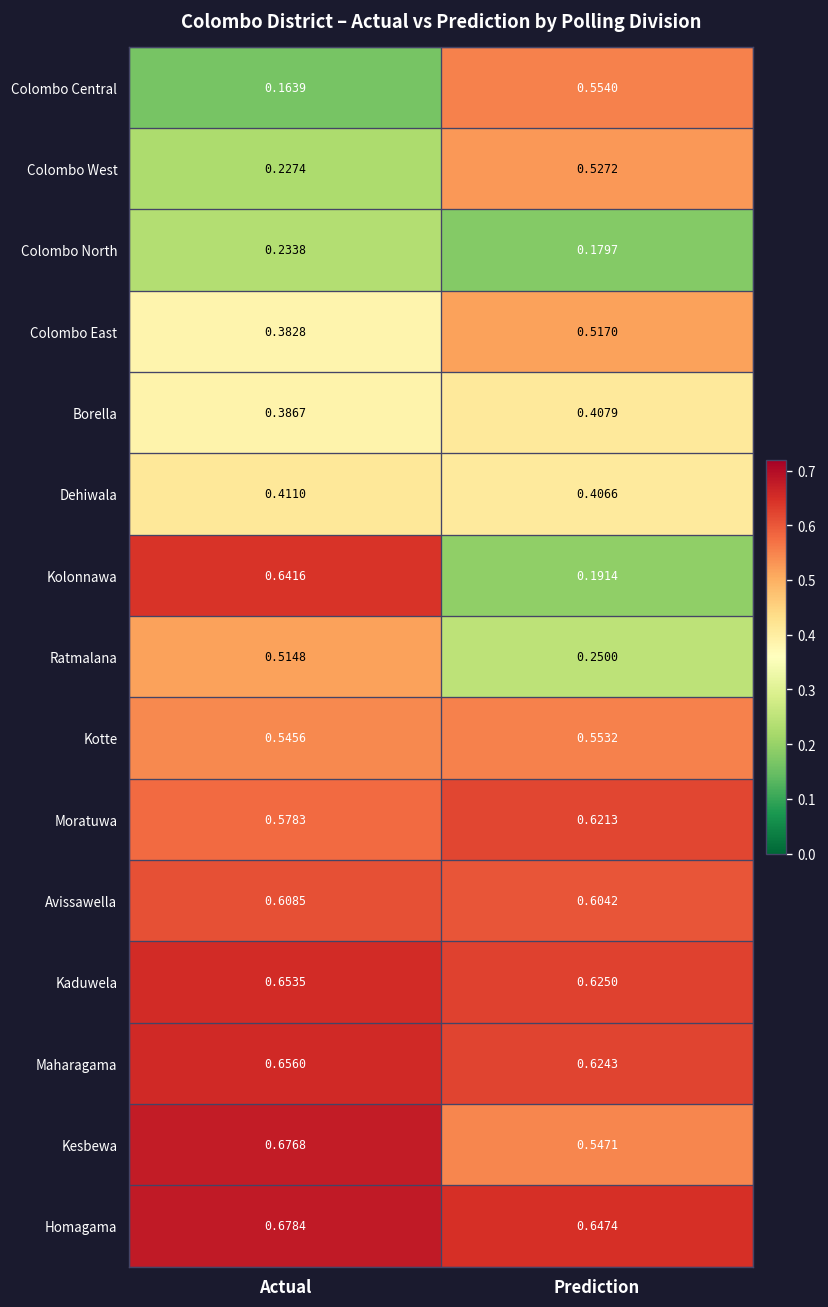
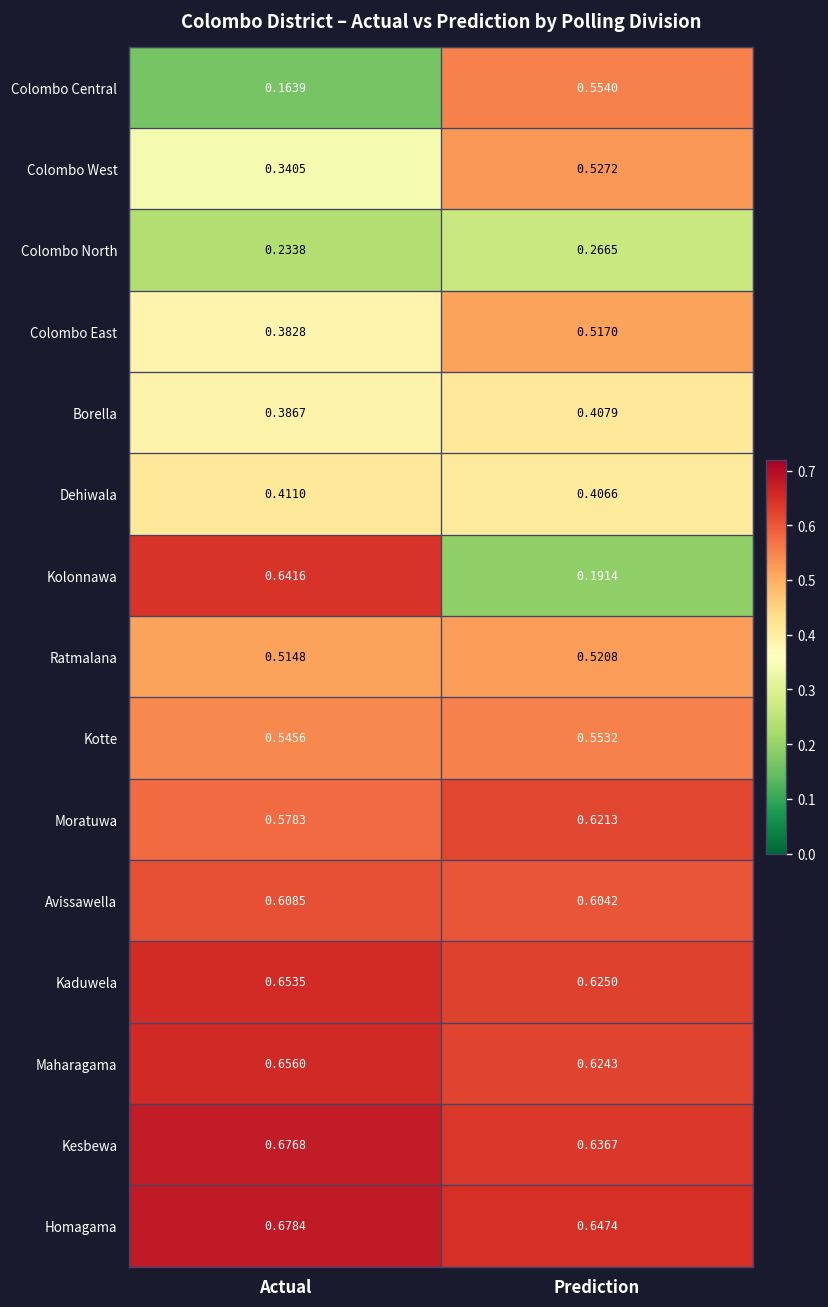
  {
    "Colombo Central": {
      "Actual": 0.1639,
      "Prediction": 0.5540
    },
    "Colombo West": {
-     "Actual": 0.2274,
+     "Actual": 0.3405,
      "Prediction": 0.5272
    },
    "Colombo North": {
      "Actual": 0.2338,
-     "Prediction": 0.1797
+     "Prediction": 0.2665
    },
    "Colombo East": {
      "Actual": 0.3828,
      "Prediction": 0.5170
    },
    "Borella": {
      "Actual": 0.3867,
      "Prediction": 0.4079
    },
    "Dehiwala": {
      "Actual": 0.4110,
      "Prediction": 0.4066
    },
    "Kolonnawa": {
      "Actual": 0.6416,
      "Prediction": 0.1914
    },
    "Ratmalana": {
      "Actual": 0.5148,
-     "Prediction": 0.2500
+     "Prediction": 0.5208
    },
    "Kotte": {
      "Actual": 0.5456,
      "Prediction": 0.5532
    },
    "Moratuwa": {
      "Actual": 0.5783,
      "Prediction": 0.6213
    },
    "Avissawella": {
      "Actual": 0.6085,
      "Prediction": 0.6042
    },
    "Kaduwela": {
      "Actual": 0.6535,
      "Prediction": 0.6250
    },
    "Maharagama": {
      "Actual": 0.6560,
      "Prediction": 0.6243
    },
    "Kesbewa": {
      "Actual": 0.6768,
-     "Prediction": 0.5471
+     "Prediction": 0.6367
    },
    "Homagama": {
      "Actual": 0.6784,
      "Prediction": 0.6474
    }
  }
